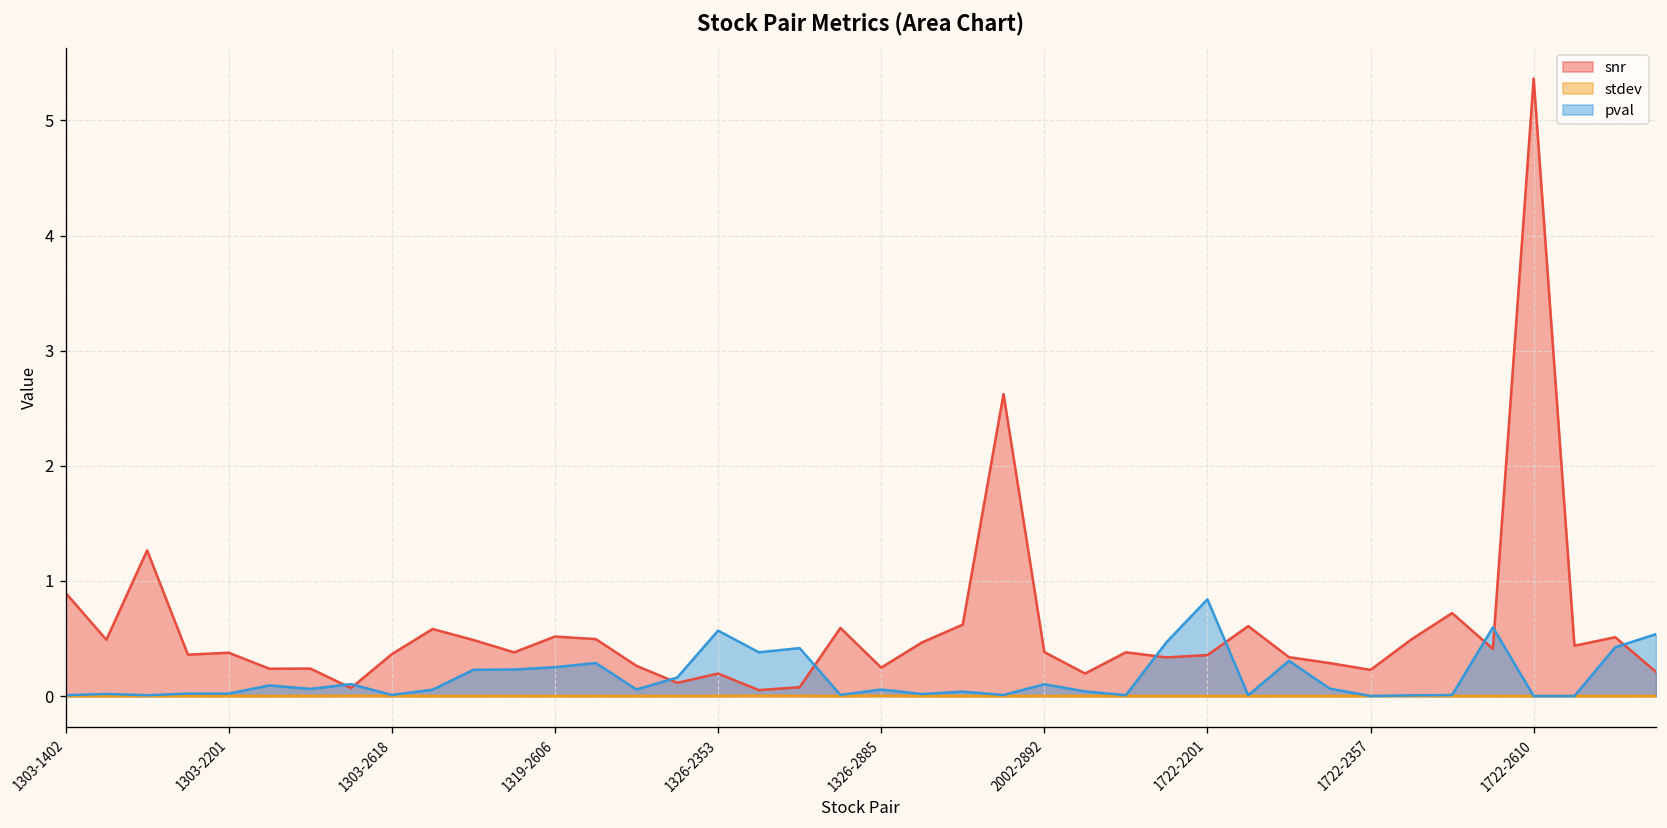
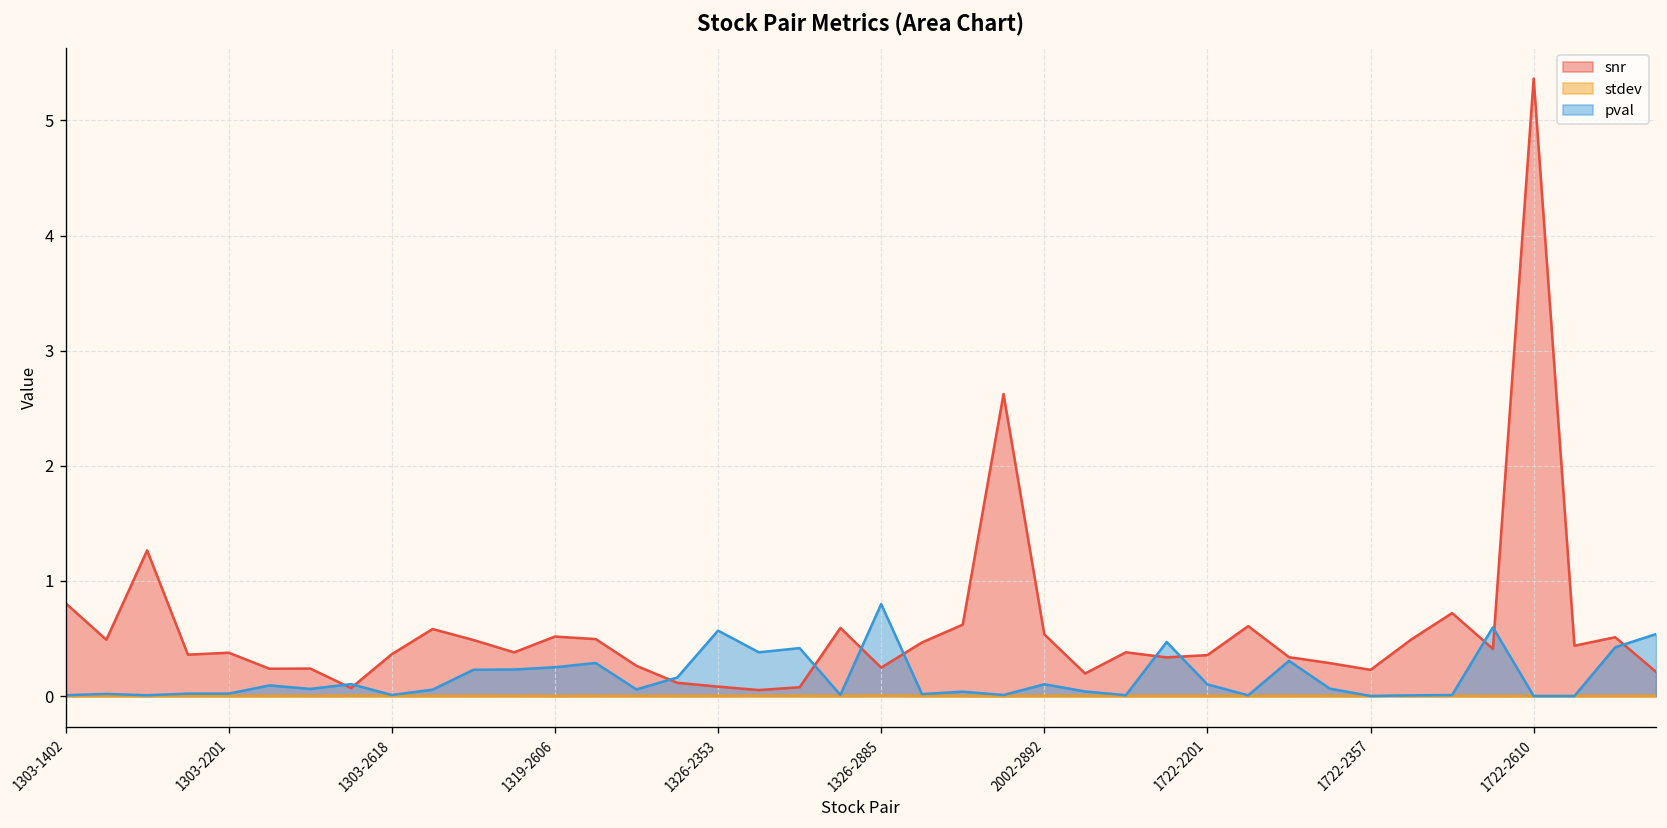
  {
    "snr": {
-     "1303-1402": 0.9,
+     "1303-1402": 0.8,
      "1303-2201": 0.4,
      "1303-2618": 0.4,
      "1319-2606": 0.5,
-     "1326-2353": 0.2,
+     "1326-2353": 0.1,
      "1326-2885": 0.2,
-     "2002-2892": 0.4,
+     "2002-2892": 0.5,
      "1722-2201": 0.4,
      "1722-2357": 0.2,
      "1722-2610": 5.4
    },
    "stdev": {
      "1319-2606": 0.0,
      "1326-2353": 0.0,
      "1326-2885": 0.0,
      "2002-2892": 0.0,
      "1722-2201": 0.0
    },
    "pval": {
      "1319-2606": 0.3,
      "1326-2353": 0.6,
-     "1326-2885": 0.1,
+     "1326-2885": 0.8,
      "2002-2892": 0.1,
-     "1722-2201": 0.8
+     "1722-2201": 0.1
    }
  }
